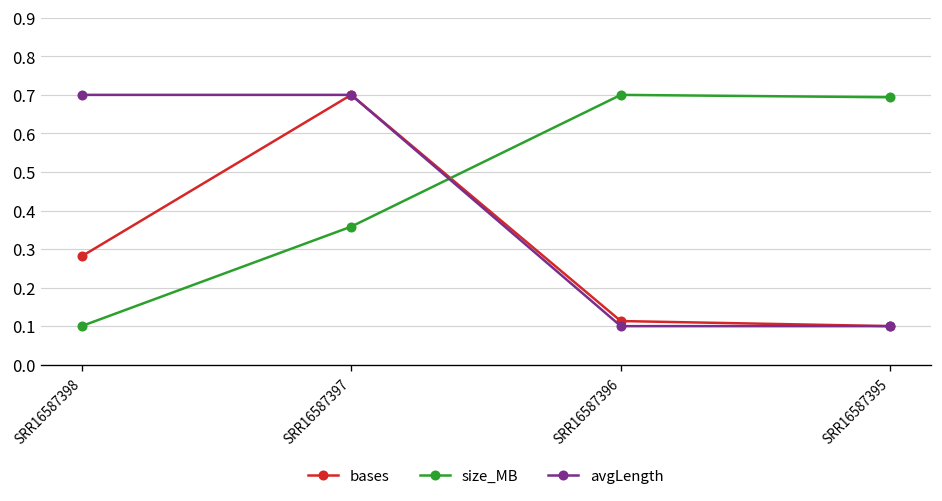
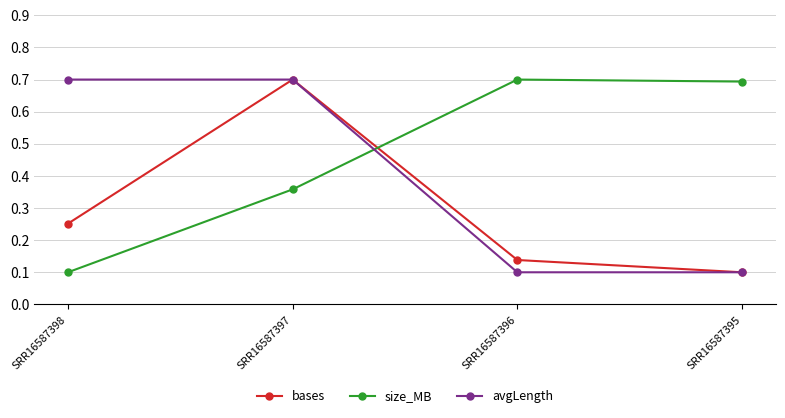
  {
    "bases": {
-     "SRR16587398": 0.28,
-     "SRR16587396": 0.11
+     "SRR16587398": 0.25,
+     "SRR16587396": 0.14
    },
    "size_MB": {
      "SRR16587398": 0.10,
      "SRR16587397": 0.36,
      "SRR16587396": 0.70,
      "SRR16587395": 0.69
    },
    "avgLength": {
      "SRR16587398": 0.70,
      "SRR16587396": 0.10
    }
  }
